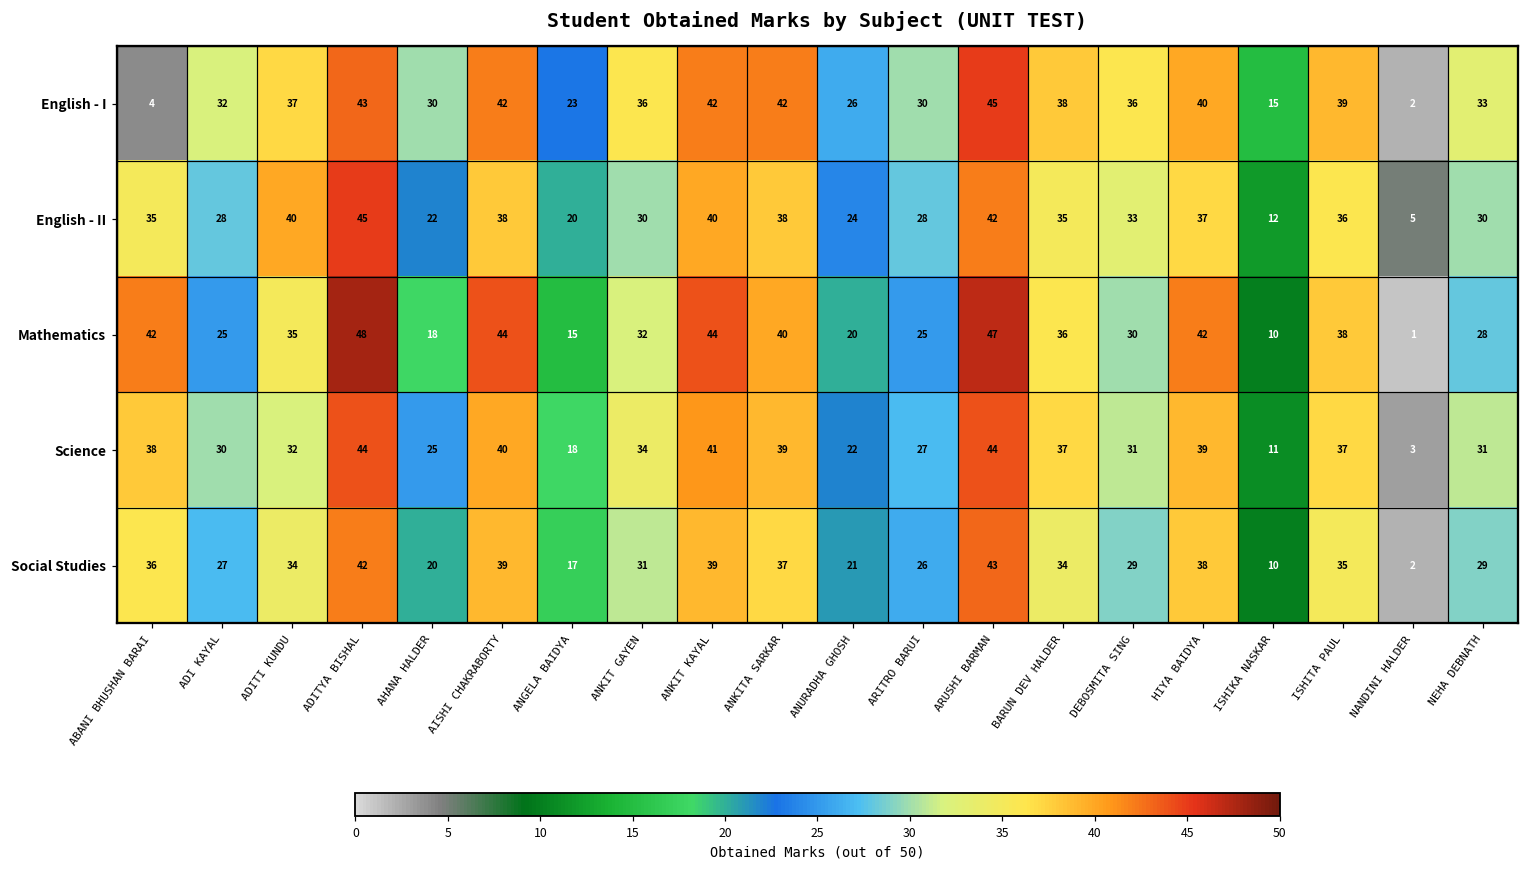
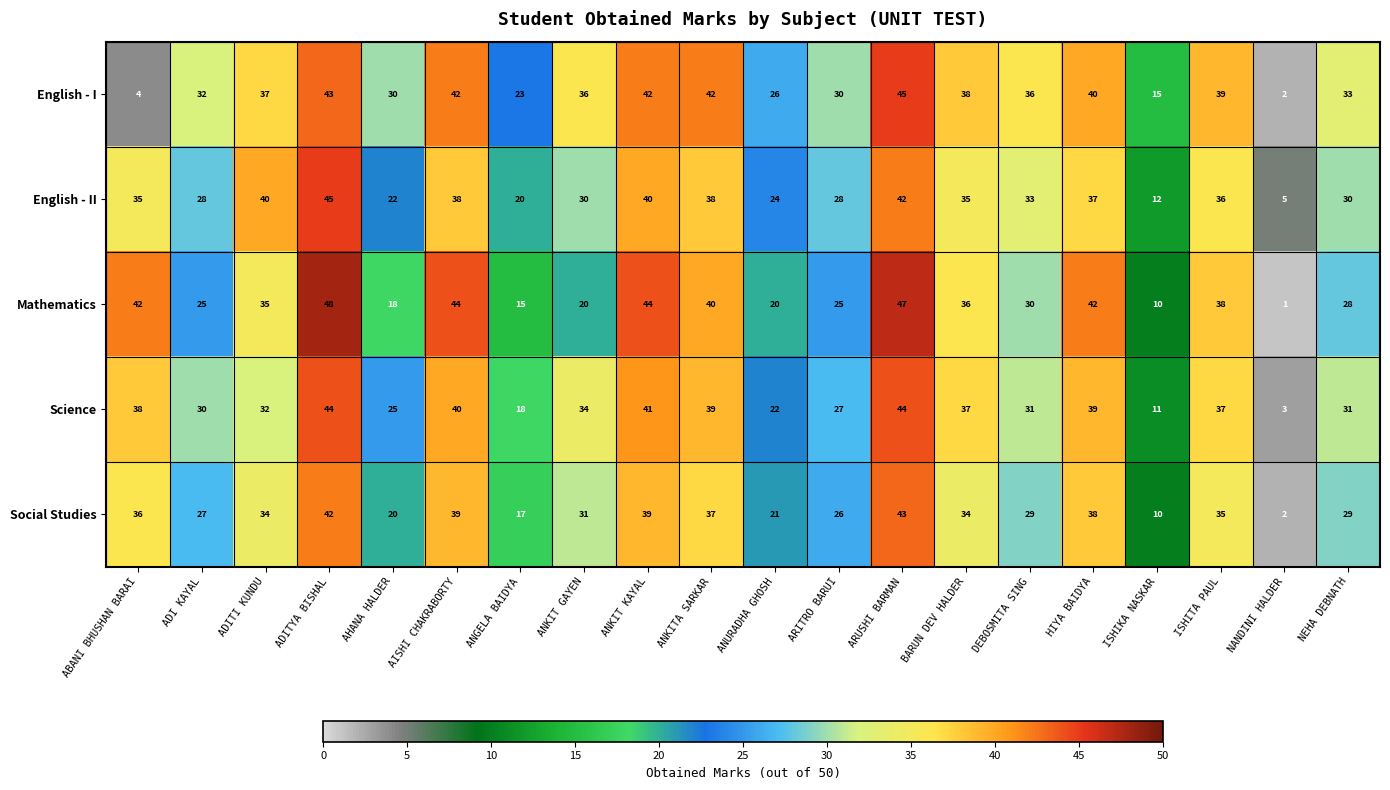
  {
    "English - I": {
      "ABANI BHUSHAN BARAI": 4,
      "ADI KAYAL": 32,
      "ADITI KUNDU": 37,
      "ADITYA BISHAL": 43,
      "AHANA HALDER": 30,
      "AISHI CHAKRABORTY": 42,
      "ANGELA BAIDYA": 23,
      "ANKIT GAYEN": 36,
      "ANKIT KAYAL": 42,
      "ANKITA SARKAR": 42,
      "ANURADHA GHOSH": 26,
      "ARITRO BARUI": 30,
      "ARUSHI BARMAN": 45,
      "BARUN DEV HALDER": 38,
      "DEBOSMITA SING": 36,
      "HIYA BAIDYA": 40,
      "ISHIKA NASKAR": 15,
      "ISHITA PAUL": 39,
      "NANDINI HALDER": 2,
      "NEHA DEBNATH": 33
    },
    "English - II": {
      "ABANI BHUSHAN BARAI": 35,
      "ADI KAYAL": 28,
      "ADITI KUNDU": 40,
      "ADITYA BISHAL": 45,
      "AHANA HALDER": 22,
      "AISHI CHAKRABORTY": 38,
      "ANGELA BAIDYA": 20,
      "ANKIT GAYEN": 30,
      "ANKIT KAYAL": 40,
      "ANKITA SARKAR": 38,
      "ANURADHA GHOSH": 24,
      "ARITRO BARUI": 28,
      "ARUSHI BARMAN": 42,
      "BARUN DEV HALDER": 35,
      "DEBOSMITA SING": 33,
      "HIYA BAIDYA": 37,
      "ISHIKA NASKAR": 12,
      "ISHITA PAUL": 36,
      "NANDINI HALDER": 5,
      "NEHA DEBNATH": 30
    },
    "Mathematics": {
      "ABANI BHUSHAN BARAI": 42,
      "ADI KAYAL": 25,
      "ADITI KUNDU": 35,
      "ADITYA BISHAL": 48,
      "AHANA HALDER": 18,
      "AISHI CHAKRABORTY": 44,
      "ANGELA BAIDYA": 15,
-     "ANKIT GAYEN": 32,
+     "ANKIT GAYEN": 20,
      "ANKIT KAYAL": 44,
      "ANKITA SARKAR": 40,
      "ANURADHA GHOSH": 20,
      "ARITRO BARUI": 25,
      "ARUSHI BARMAN": 47,
      "BARUN DEV HALDER": 36,
      "DEBOSMITA SING": 30,
      "HIYA BAIDYA": 42,
      "ISHIKA NASKAR": 10,
      "ISHITA PAUL": 38,
      "NANDINI HALDER": 1,
      "NEHA DEBNATH": 28
    },
    "Science": {
      "ABANI BHUSHAN BARAI": 38,
      "ADI KAYAL": 30,
      "ADITI KUNDU": 32,
      "ADITYA BISHAL": 44,
      "AHANA HALDER": 25,
      "AISHI CHAKRABORTY": 40,
      "ANGELA BAIDYA": 18,
      "ANKIT GAYEN": 34,
      "ANKIT KAYAL": 41,
      "ANKITA SARKAR": 39,
      "ANURADHA GHOSH": 22,
      "ARITRO BARUI": 27,
      "ARUSHI BARMAN": 44,
      "BARUN DEV HALDER": 37,
      "DEBOSMITA SING": 31,
      "HIYA BAIDYA": 39,
      "ISHIKA NASKAR": 11,
      "ISHITA PAUL": 37,
      "NANDINI HALDER": 3,
      "NEHA DEBNATH": 31
    },
    "Social Studies": {
      "ABANI BHUSHAN BARAI": 36,
      "ADI KAYAL": 27,
      "ADITI KUNDU": 34,
      "ADITYA BISHAL": 42,
      "AHANA HALDER": 20,
      "AISHI CHAKRABORTY": 39,
      "ANGELA BAIDYA": 17,
      "ANKIT GAYEN": 31,
      "ANKIT KAYAL": 39,
      "ANKITA SARKAR": 37,
      "ANURADHA GHOSH": 21,
      "ARITRO BARUI": 26,
      "ARUSHI BARMAN": 43,
      "BARUN DEV HALDER": 34,
      "DEBOSMITA SING": 29,
      "HIYA BAIDYA": 38,
      "ISHIKA NASKAR": 10,
      "ISHITA PAUL": 35,
      "NANDINI HALDER": 2,
      "NEHA DEBNATH": 29
    }
  }
